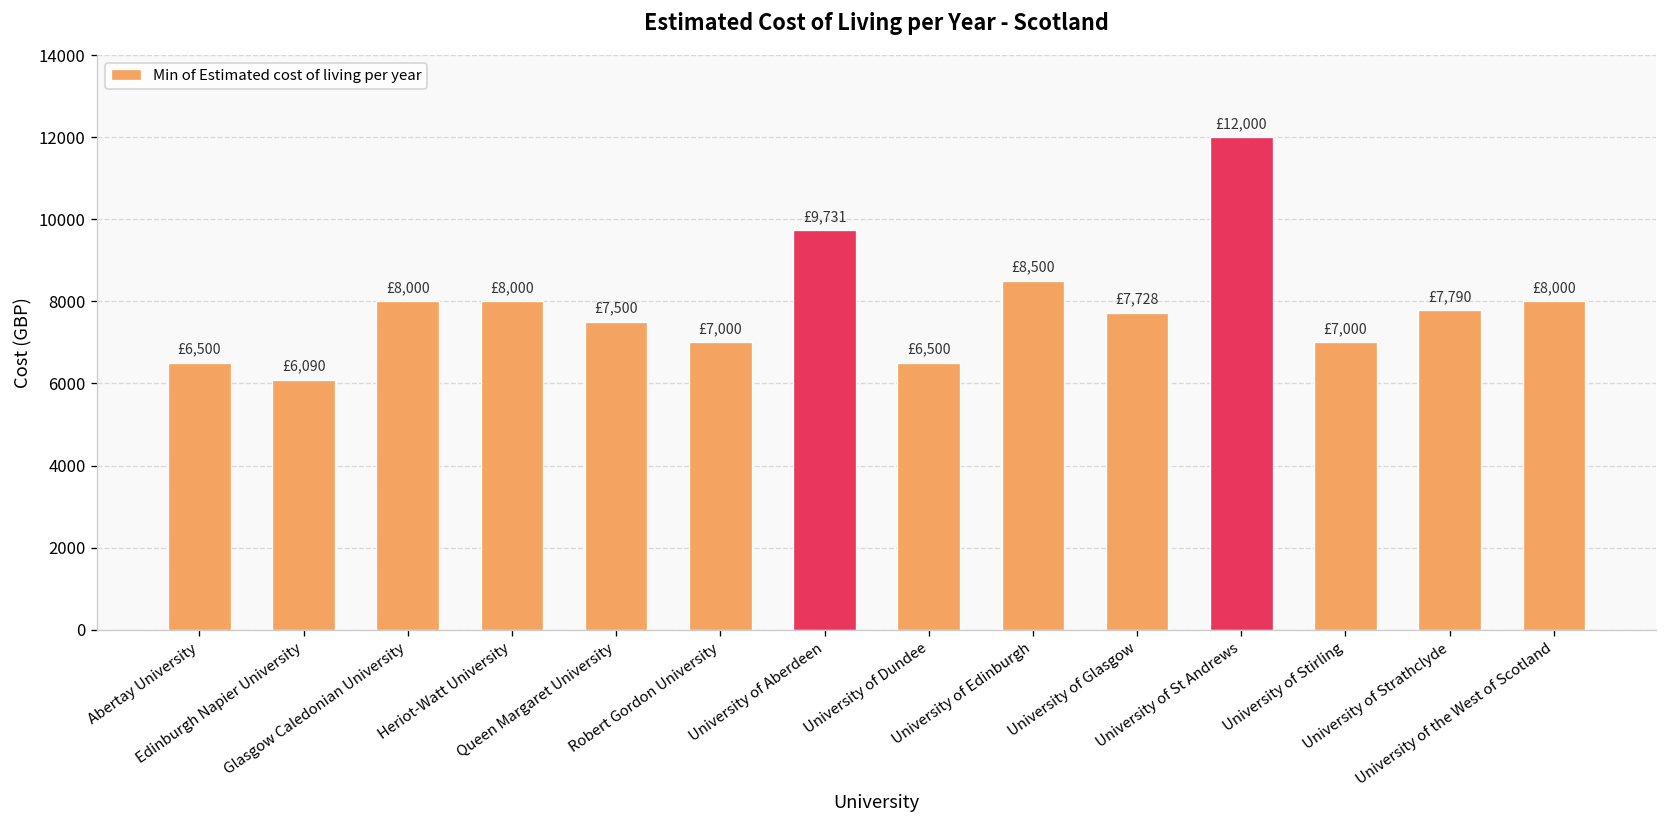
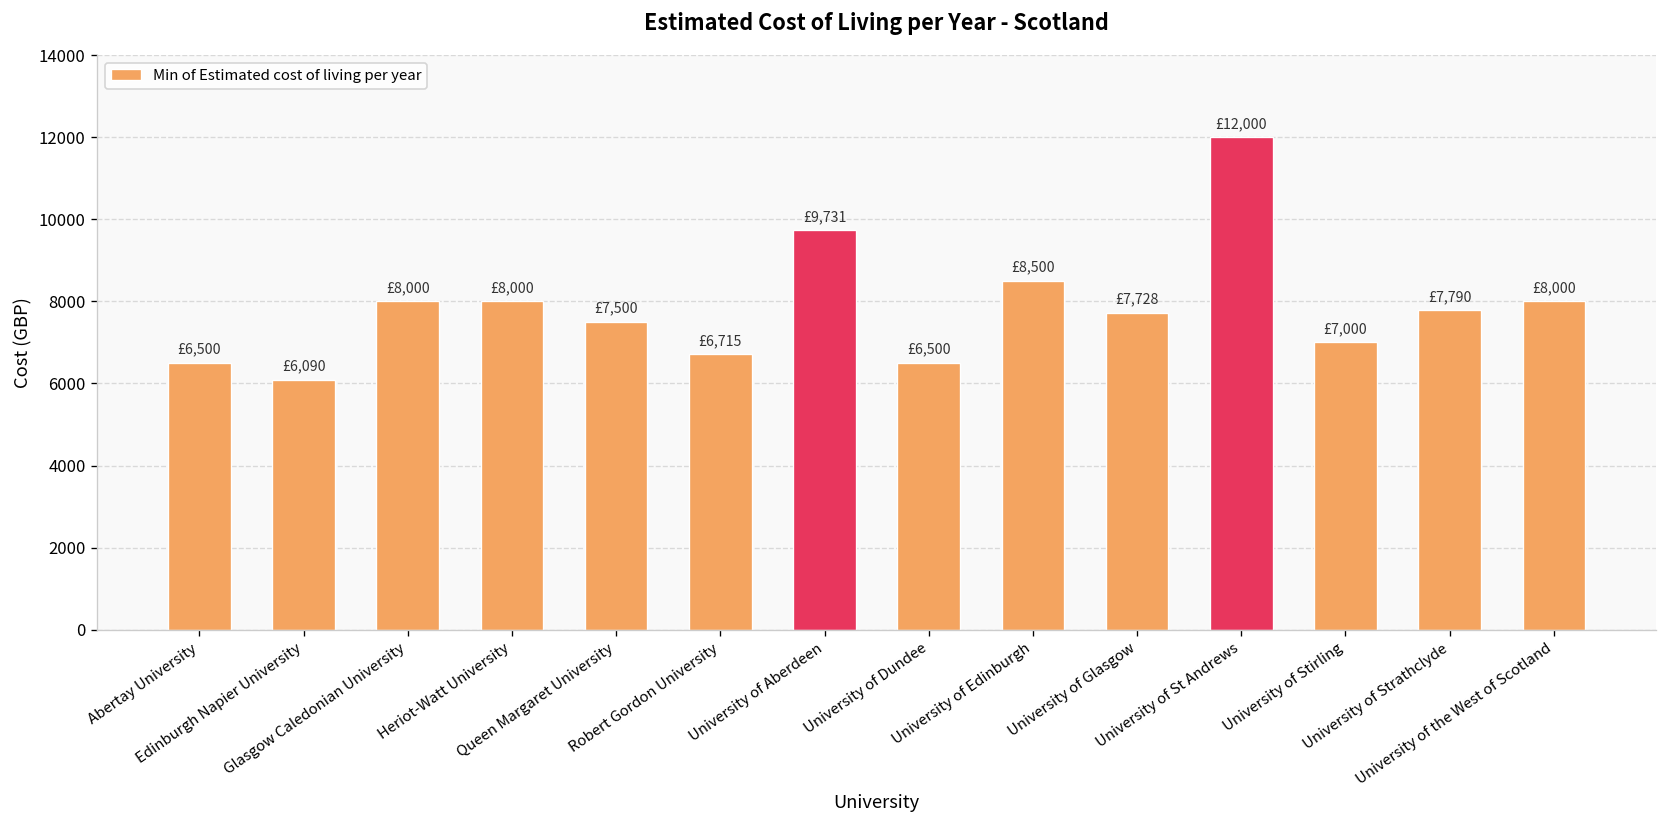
  {
    "Abertay University": "£6,500",
    "Edinburgh Napier University": "£6,090",
    "Glasgow Caledonian University": "£8,000",
    "Heriot-Watt University": "£8,000",
    "Queen Margaret University": "£7,500",
-   "Robert Gordon University": "£7,000",
+   "Robert Gordon University": "£6,715",
    "University of Aberdeen": "£9,731",
    "University of Dundee": "£6,500",
    "University of Edinburgh": "£8,500",
    "University of Glasgow": "£7,728",
    "University of St Andrews": "£12,000",
    "University of Stirling": "£7,000",
    "University of Strathclyde": "£7,790",
    "University of the West of Scotland": "£8,000"
  }
